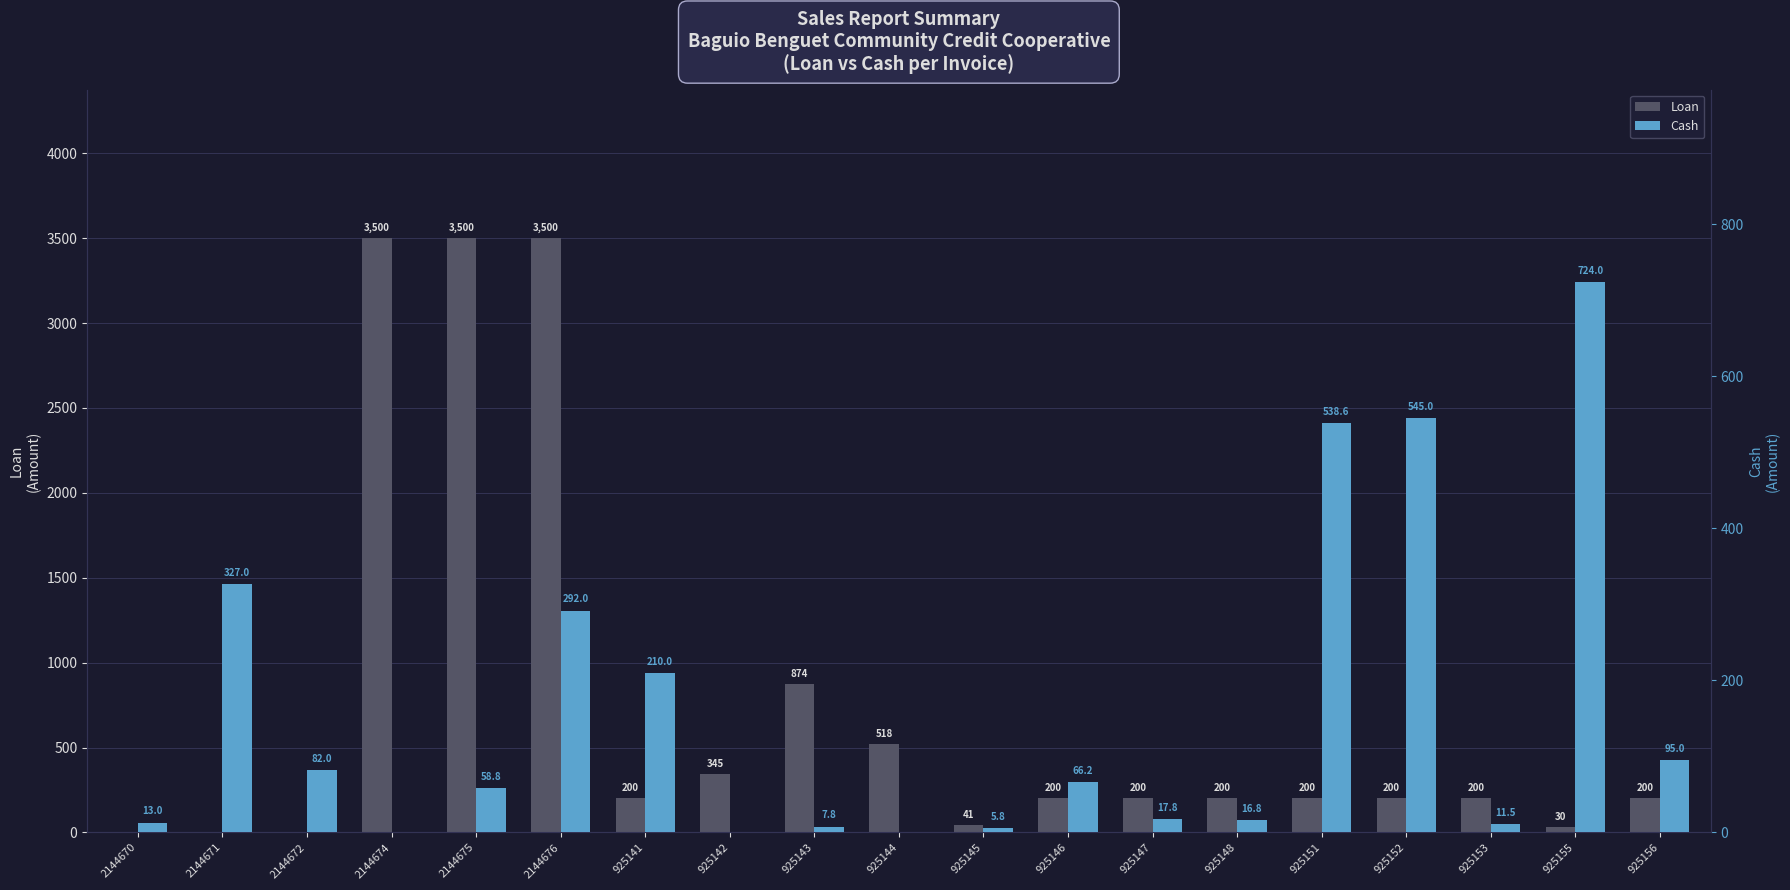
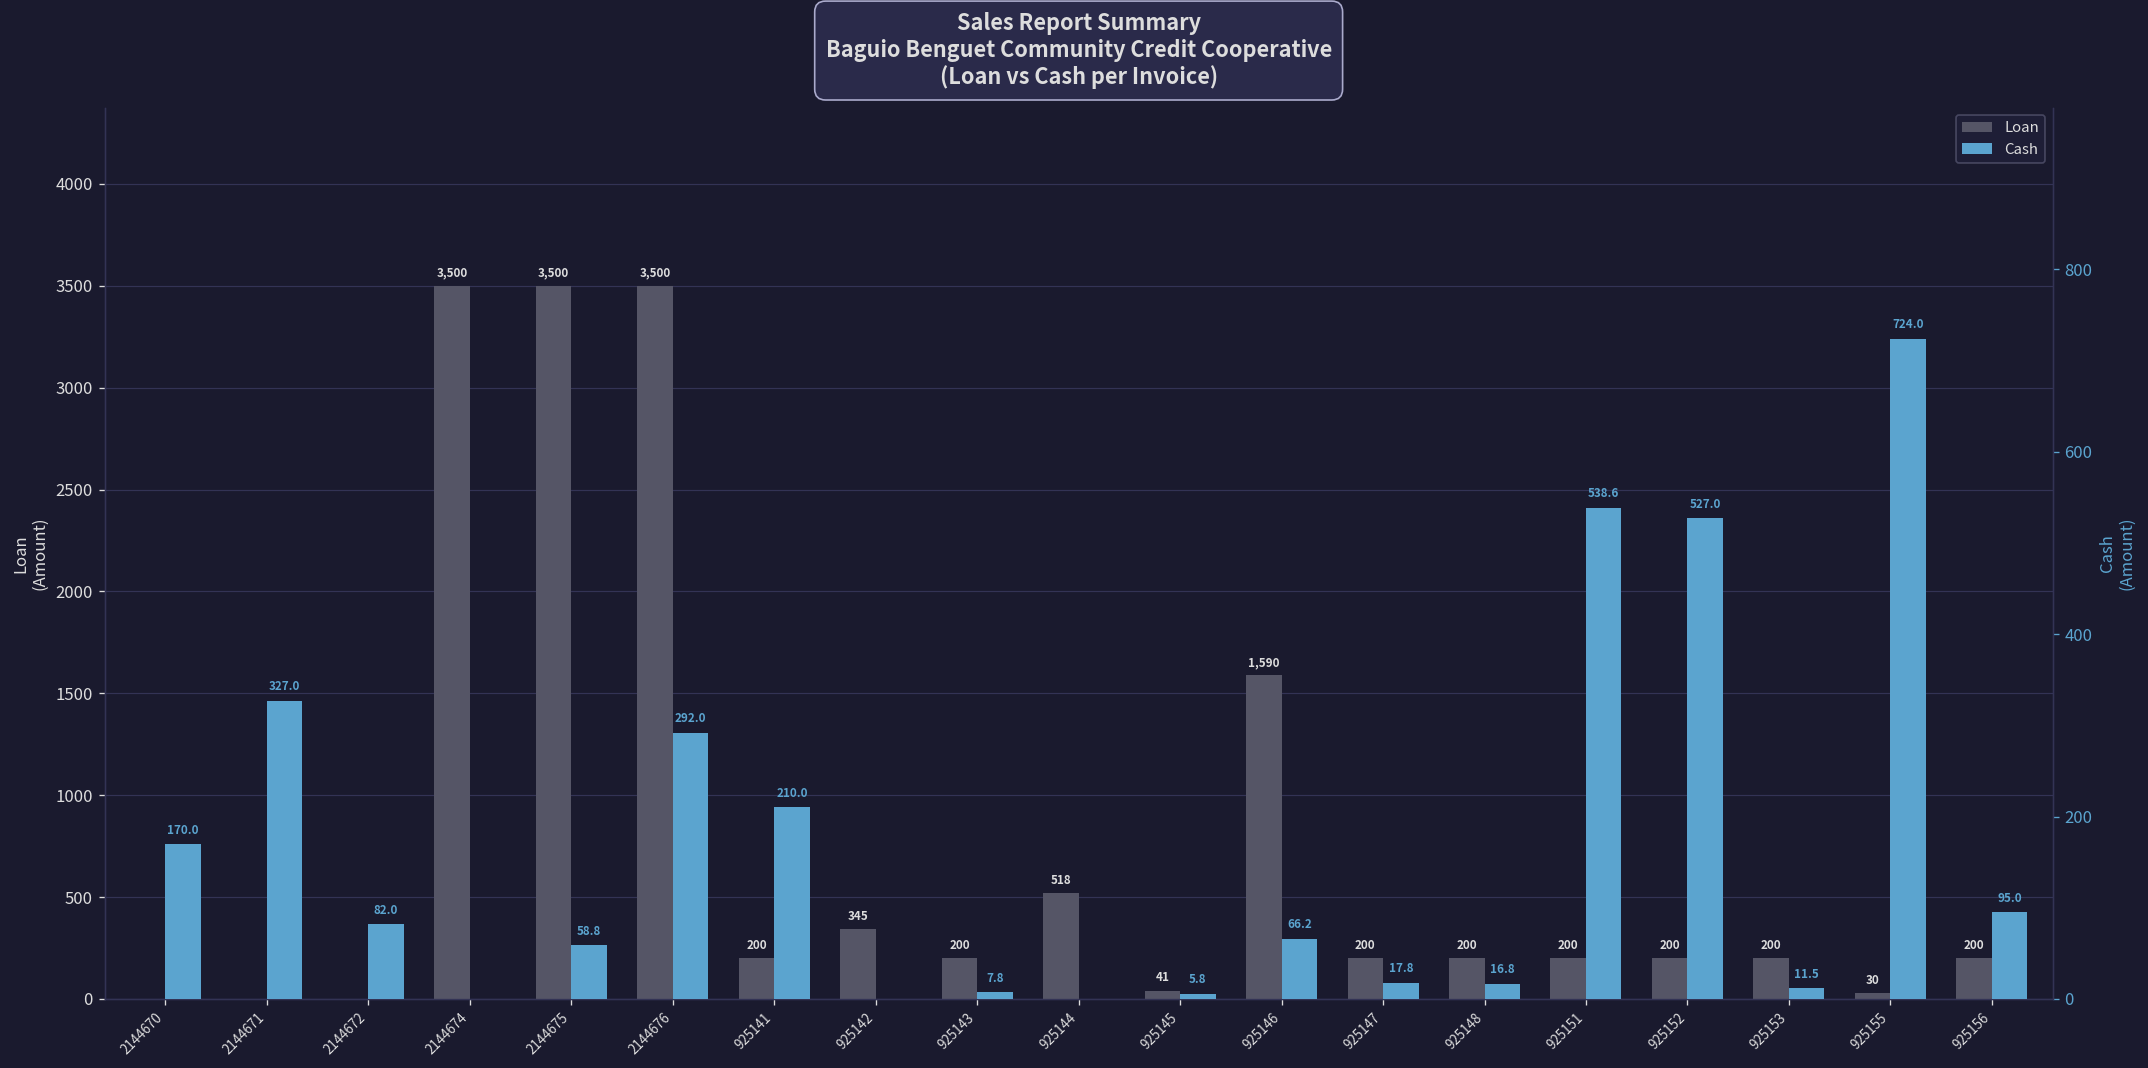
  {
    "Loan": {
      "2144674": "3,500",
      "2144675": "3,500",
      "2144676": "3,500",
      "925141": "200",
      "925142": "345",
-     "925143": "874",
+     "925143": "200",
      "925144": "518",
      "925145": "41",
-     "925146": "200",
+     "925146": "1,590",
      "925147": "200",
      "925148": "200",
      "925151": "200",
      "925152": "200",
      "925153": "200",
      "925155": "30",
      "925156": "200"
    },
    "Cash": {
-     "2144670": "13.0",
+     "2144670": "170.0",
      "2144671": "327.0",
      "2144672": "82.0",
      "2144675": "58.8",
      "2144676": "292.0",
      "925141": "210.0",
      "925143": "7.8",
      "925145": "5.8",
      "925146": "66.2",
      "925147": "17.8",
      "925148": "16.8",
      "925151": "538.6",
-     "925152": "545.0",
+     "925152": "527.0",
      "925153": "11.5",
      "925155": "724.0",
      "925156": "95.0"
    }
  }
